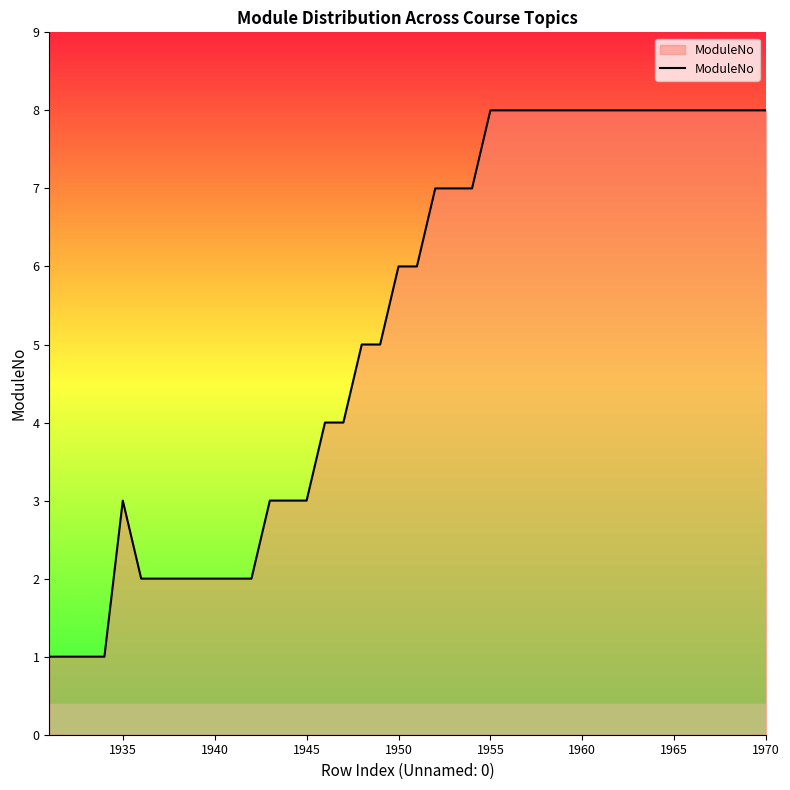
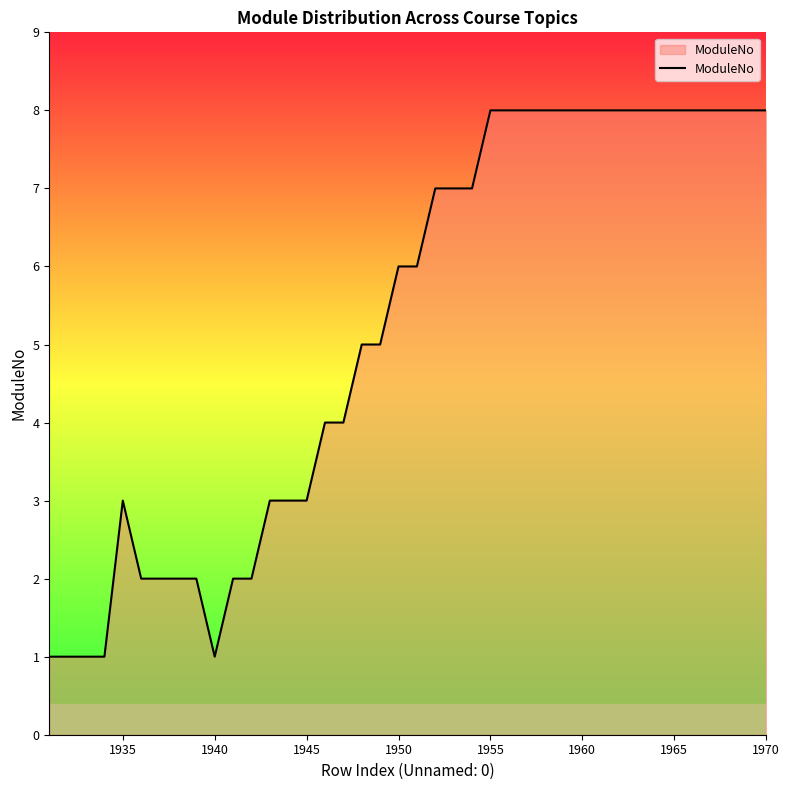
  {
    "1935": 3,
-   "1940": 2,
+   "1940": 1,
    "1945": 3,
    "1950": 6,
    "1955": 8,
    "1960": 8,
    "1965": 8,
    "1970": 8
  }
